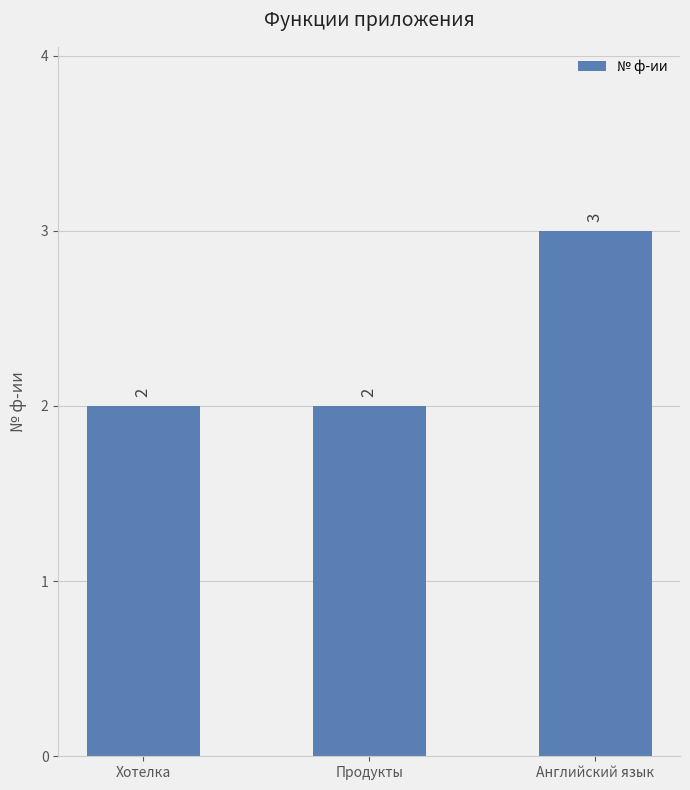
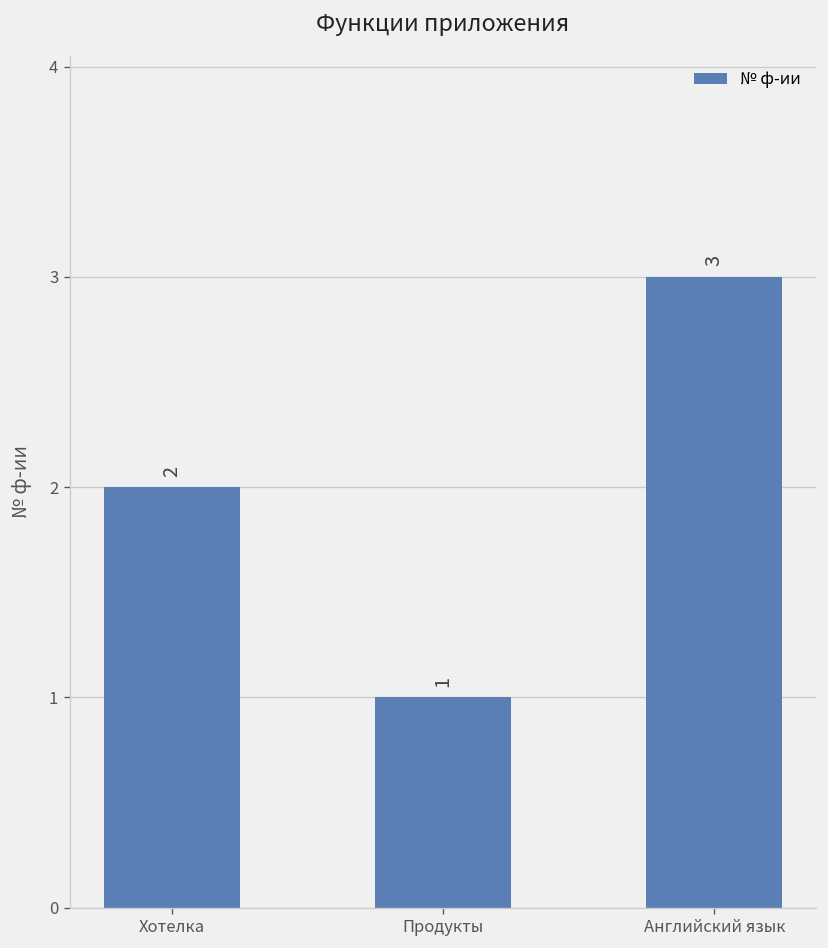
  {
    "Хотелка": 2,
-   "Продукты": 2,
+   "Продукты": 1,
    "Английский язык": 3
  }
